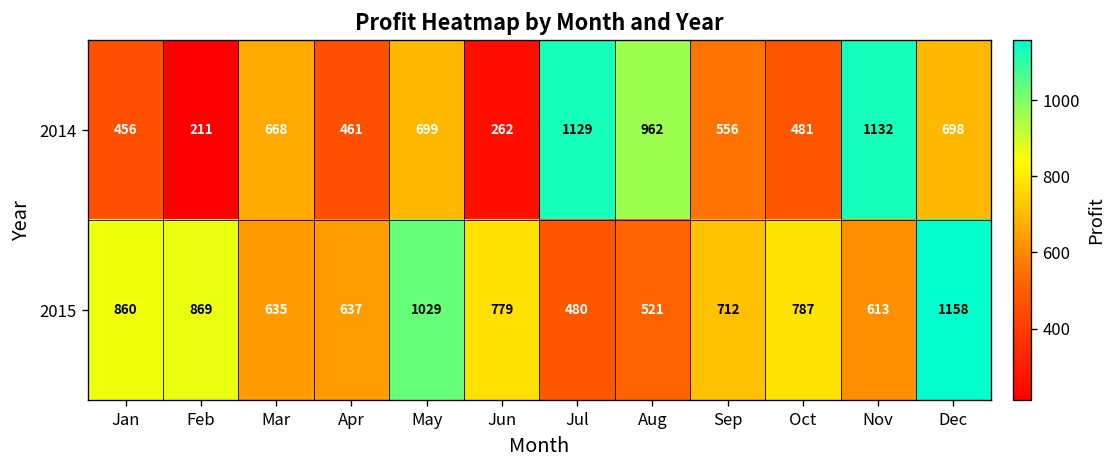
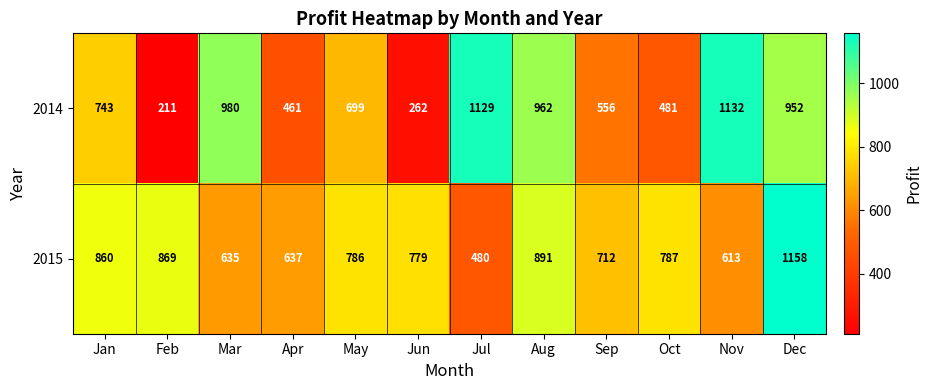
  {
    "2014": {
-     "Jan": 456,
+     "Jan": 743,
      "Feb": 211,
-     "Mar": 668,
+     "Mar": 980,
      "Apr": 461,
      "May": 699,
      "Jun": 262,
      "Jul": 1129,
      "Aug": 962,
      "Sep": 556,
      "Oct": 481,
      "Nov": 1132,
-     "Dec": 698
+     "Dec": 952
    },
    "2015": {
      "Jan": 860,
      "Feb": 869,
      "Mar": 635,
      "Apr": 637,
-     "May": 1029,
+     "May": 786,
      "Jun": 779,
      "Jul": 480,
-     "Aug": 521,
+     "Aug": 891,
      "Sep": 712,
      "Oct": 787,
      "Nov": 613,
      "Dec": 1158
    }
  }
